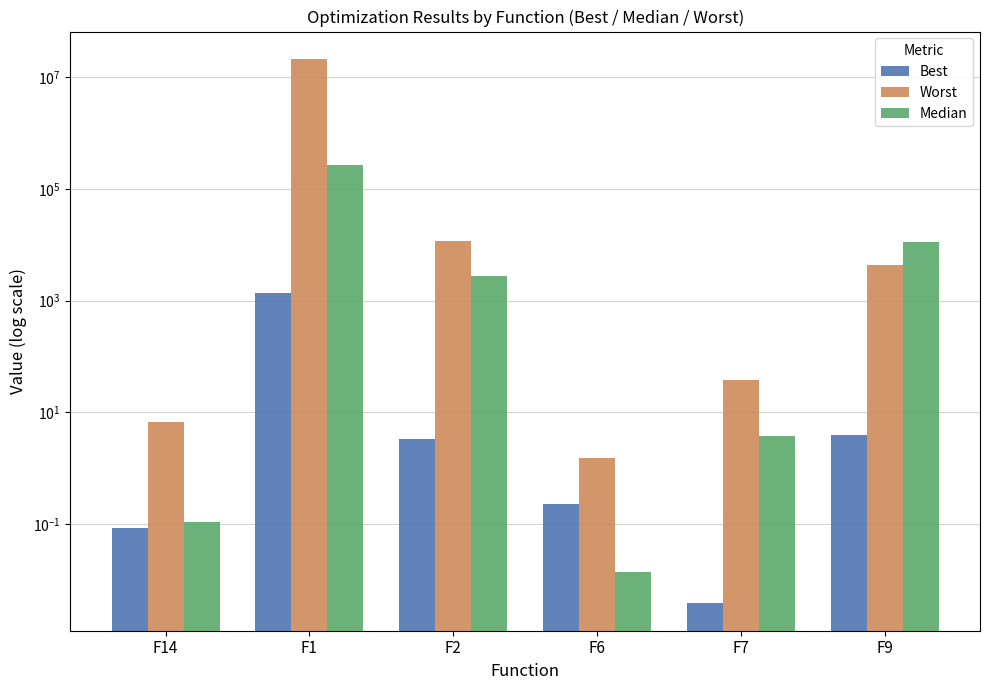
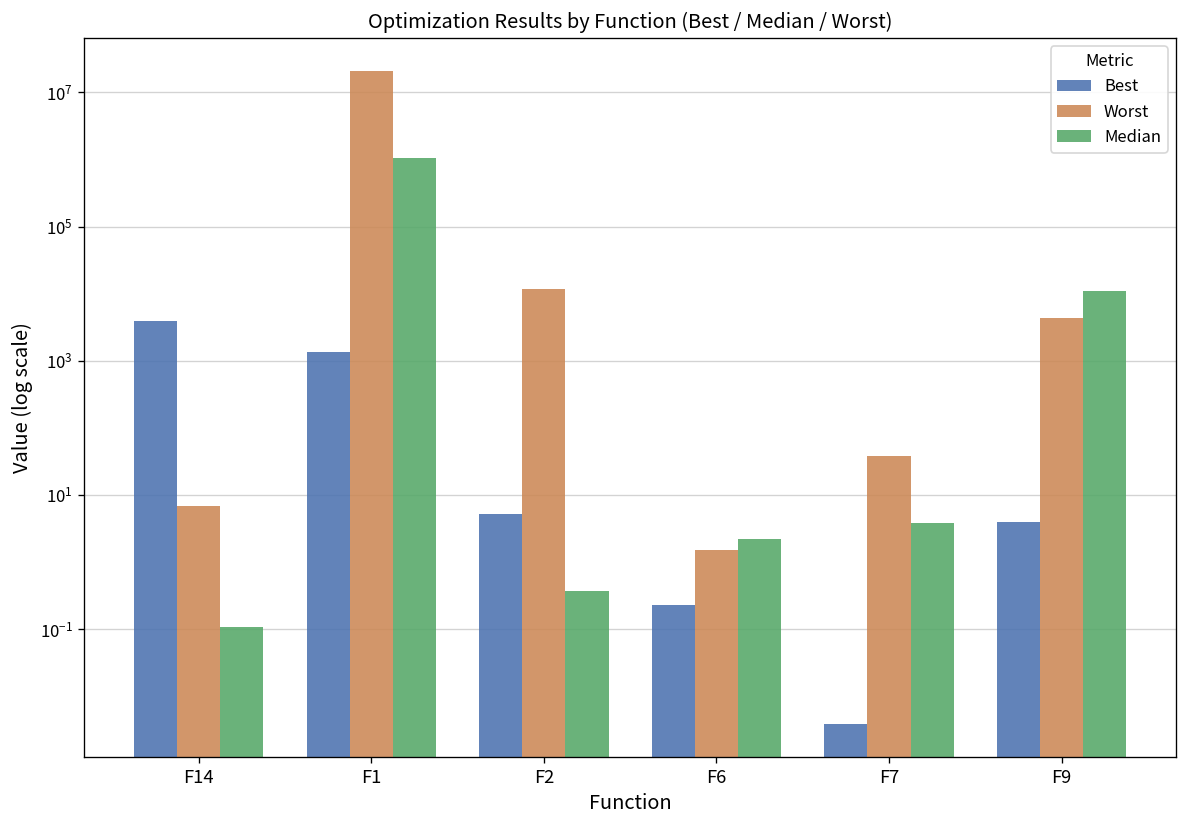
  {
    "Best": {
-     "F14": 0.08,
+     "F14": 4000,
      "F1": 1400,
-     "F2": 3,
+     "F2": 5,
      "F6": 0.23,
      "F7": 0.004,
      "F9": 4
    },
    "Worst": {
      "F14": 7,
      "F1": 21000000,
      "F2": 12000,
      "F6": 1.5,
      "F7": 40,
      "F9": 4000
    },
    "Median": {
      "F14": 0.11,
-     "F1": 300000,
-     "F2": 3000,
-     "F6": 0.014,
+     "F1": 1100000,
+     "F2": 0.4,
+     "F6": 2.2,
      "F7": 4,
      "F9": 11000
    }
  }
